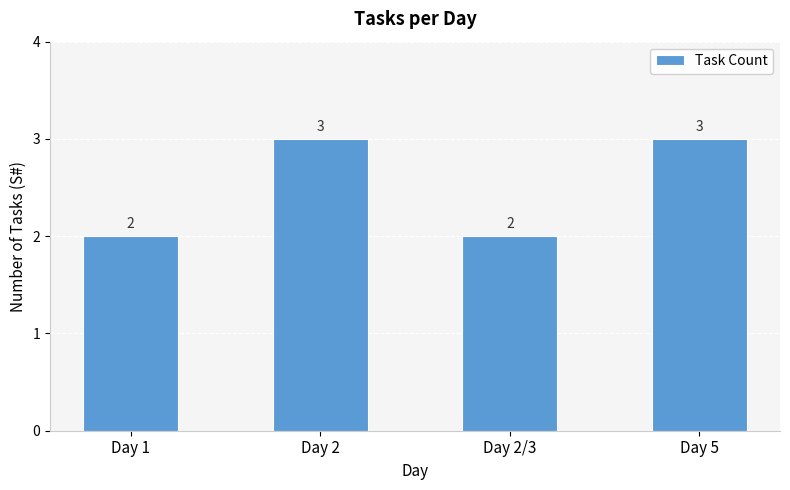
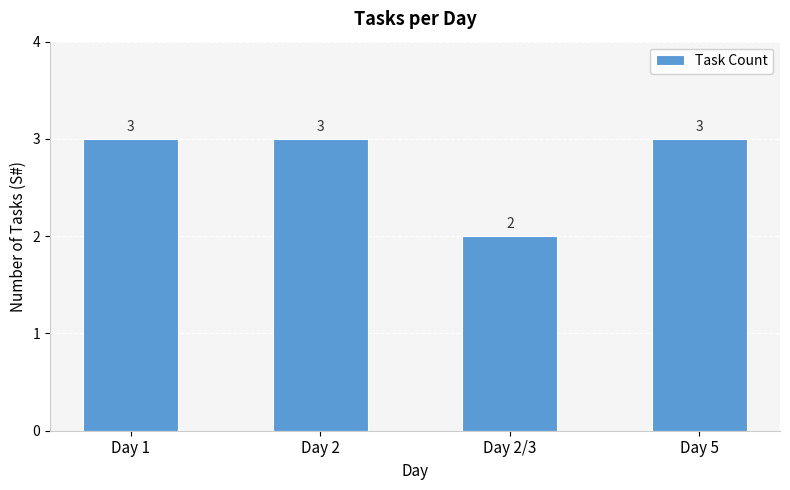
  {
-   "Day 1": 2,
+   "Day 1": 3,
    "Day 2": 3,
    "Day 2/3": 2,
    "Day 5": 3
  }
